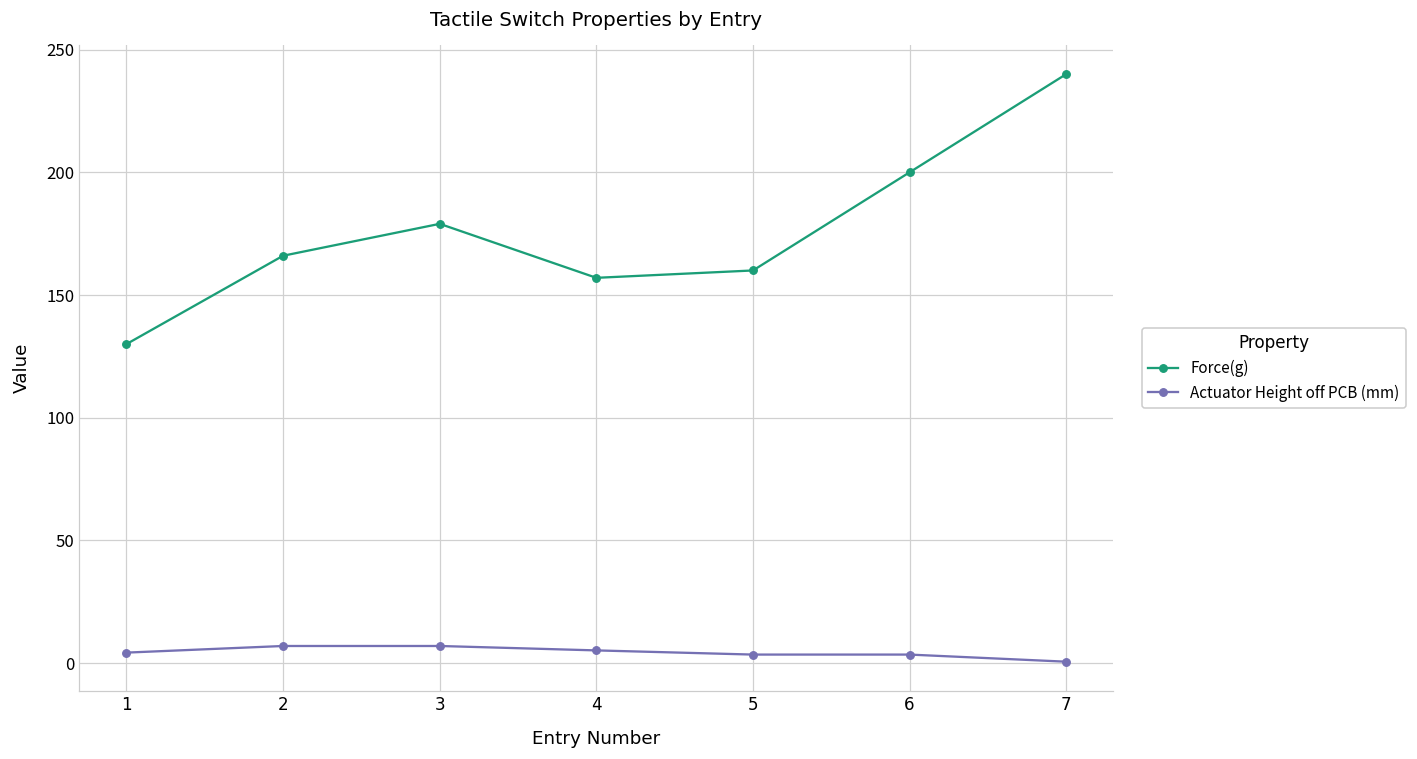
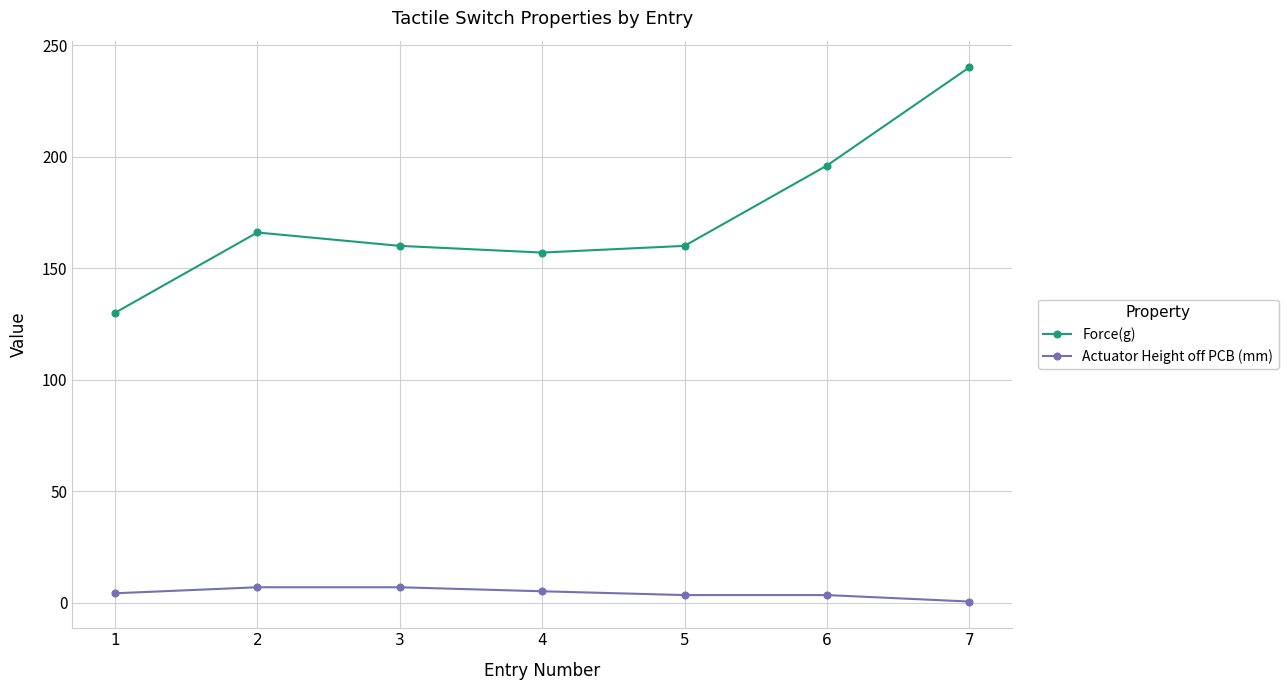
  {
    "Force(g)": {
      "1": 130,
      "2": 166,
-     "3": 179,
+     "3": 160,
      "4": 157,
      "5": 160,
-     "6": 200,
+     "6": 196,
      "7": 240
    },
    "Actuator Height off PCB (mm)": {
      "1": 4,
      "2": 7,
      "3": 7,
      "4": 5,
      "5": 4,
      "6": 4,
      "7": 1
    }
  }
